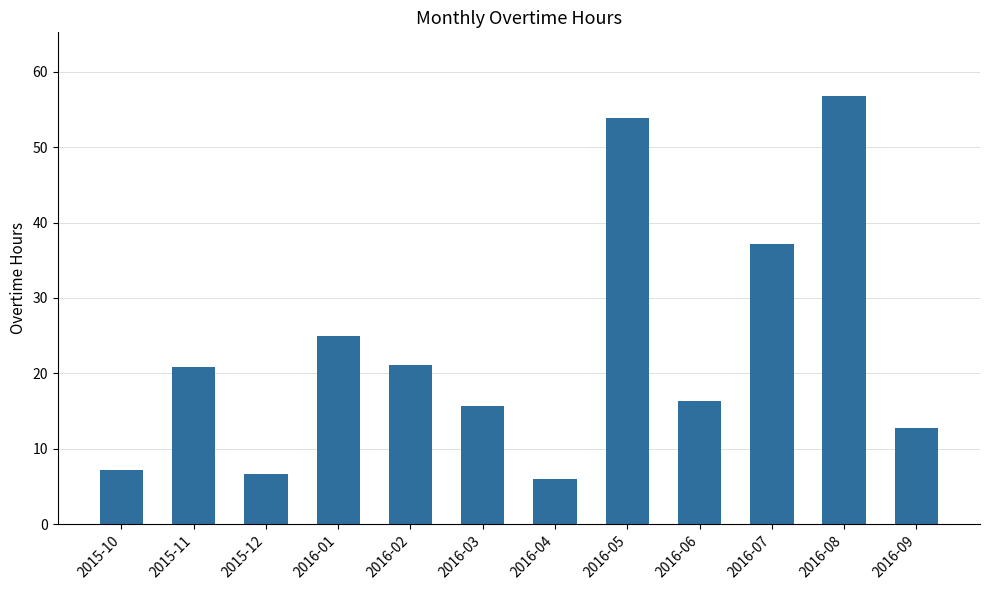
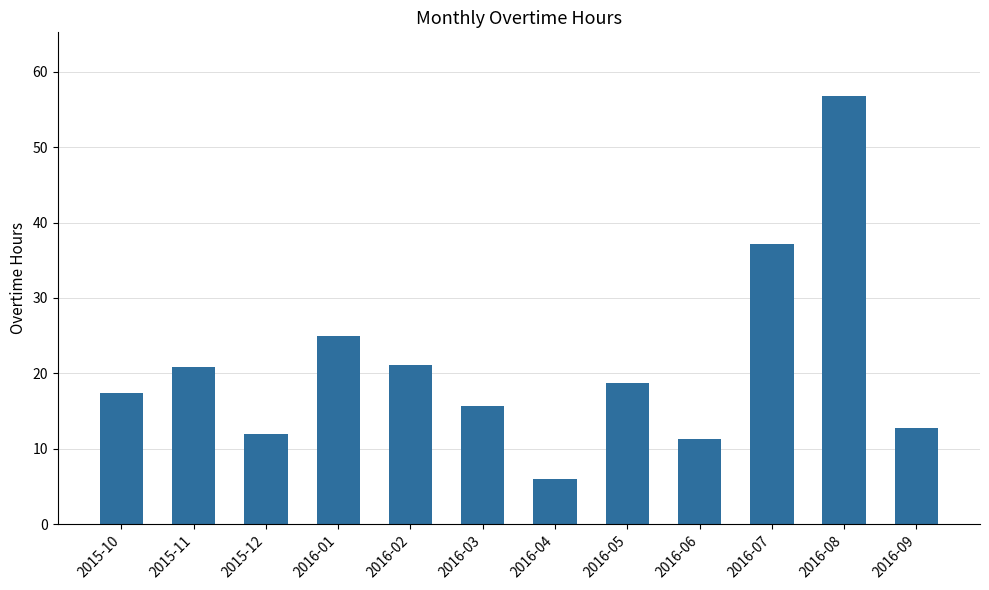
  {
-   "2015-10": 7,
+   "2015-10": 17,
    "2015-11": 21,
-   "2015-12": 7,
+   "2015-12": 12,
    "2016-01": 25,
    "2016-02": 21,
    "2016-03": 16,
    "2016-04": 6,
-   "2016-05": 54,
-   "2016-06": 16,
+   "2016-05": 19,
+   "2016-06": 11,
    "2016-07": 37,
    "2016-08": 57,
    "2016-09": 13
  }
